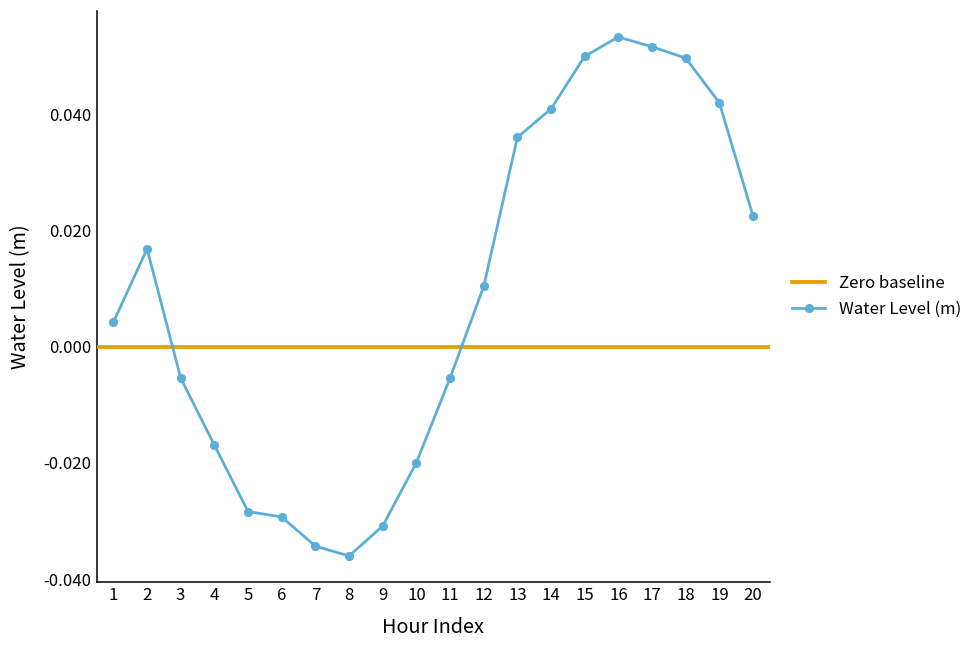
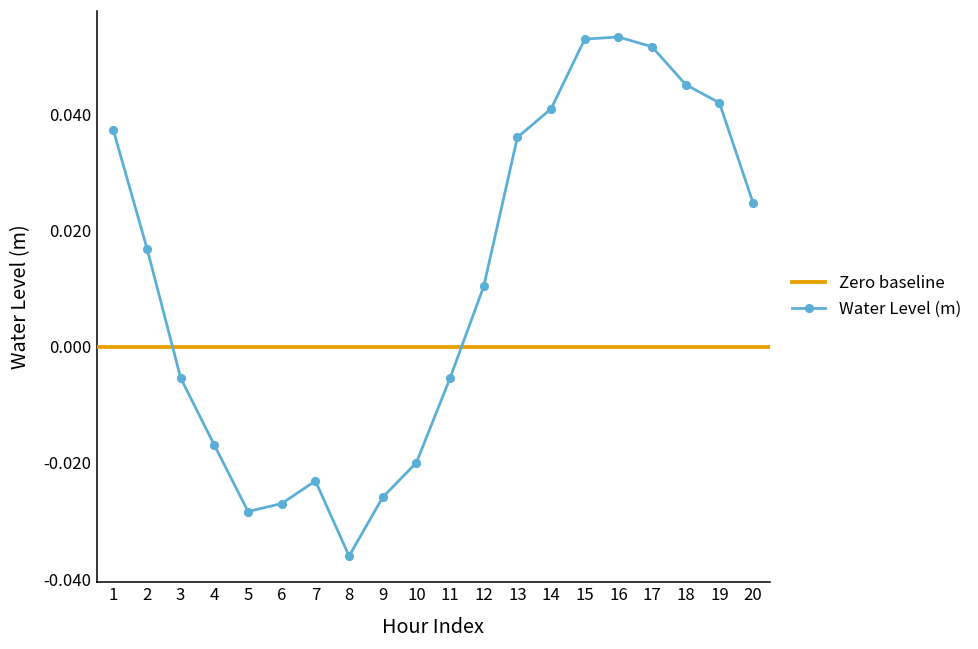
  {
-   "1": 0.004,
+   "1": 0.037,
    "2": 0.017,
    "3": -0.005,
    "4": -0.017,
    "5": -0.028,
-   "6": -0.029,
-   "7": -0.034,
+   "6": -0.027,
+   "7": -0.023,
    "8": -0.036,
-   "9": -0.031,
+   "9": -0.026,
    "10": -0.020,
    "11": -0.005,
    "12": 0.010,
    "13": 0.036,
    "14": 0.041,
-   "15": 0.050,
+   "15": 0.053,
    "16": 0.053,
    "17": 0.052,
-   "18": 0.050,
+   "18": 0.045,
    "19": 0.042,
-   "20": 0.022
+   "20": 0.025
  }
